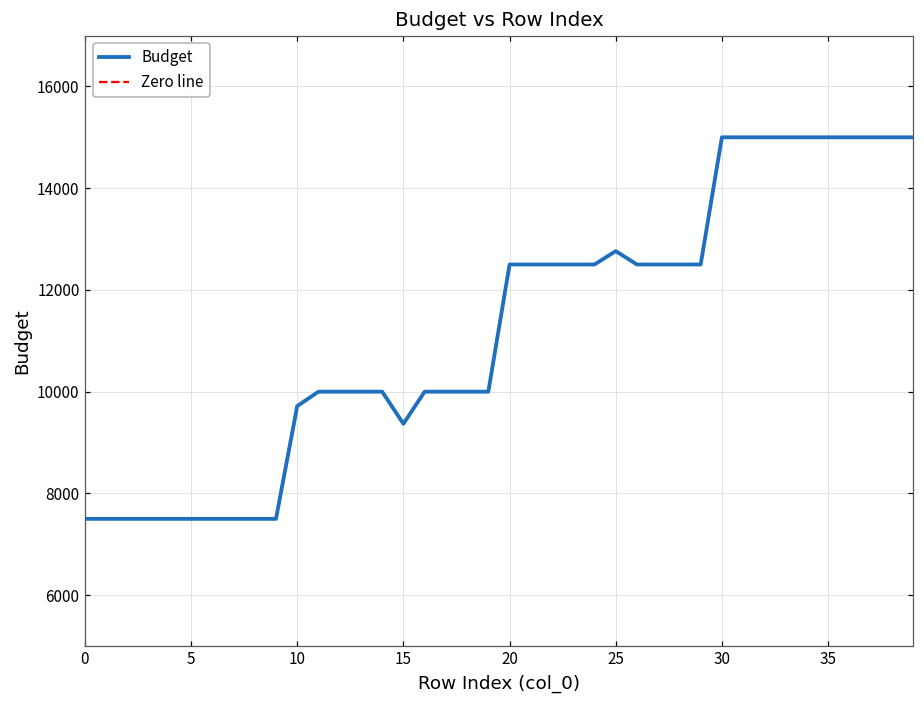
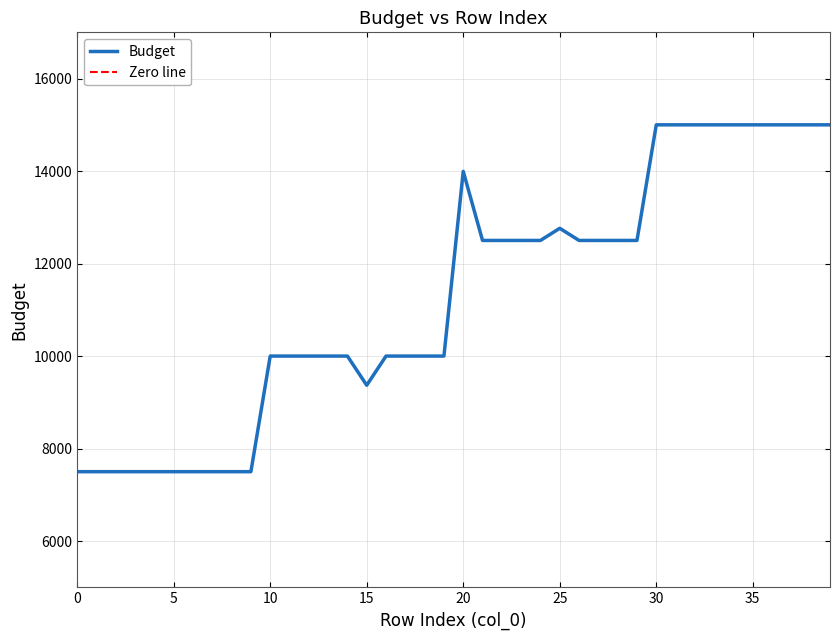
  {
    "0": 7500,
    "5": 7500,
-   "10": 9700,
+   "10": 10000,
    "15": 9400,
-   "20": 12500,
+   "20": 14000,
    "25": 12800,
    "30": 15000,
    "35": 15000
  }
